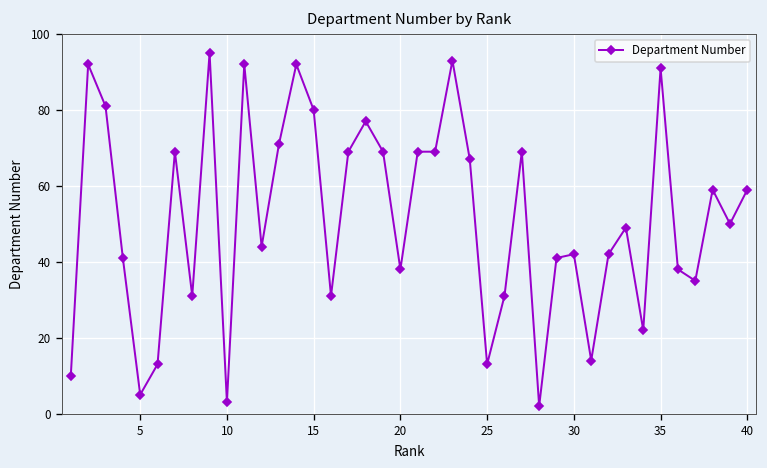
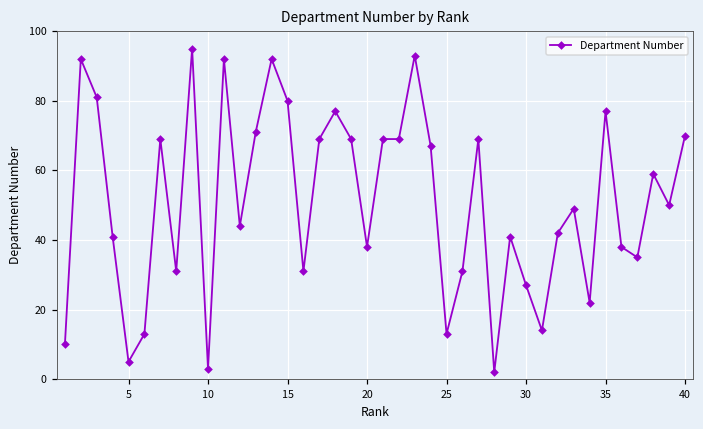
  {
    "5": 5,
    "10": 3,
    "15": 80,
    "20": 38,
    "25": 13,
-   "30": 42,
-   "35": 91,
-   "40": 59
+   "30": 27,
+   "35": 77,
+   "40": 70
  }
